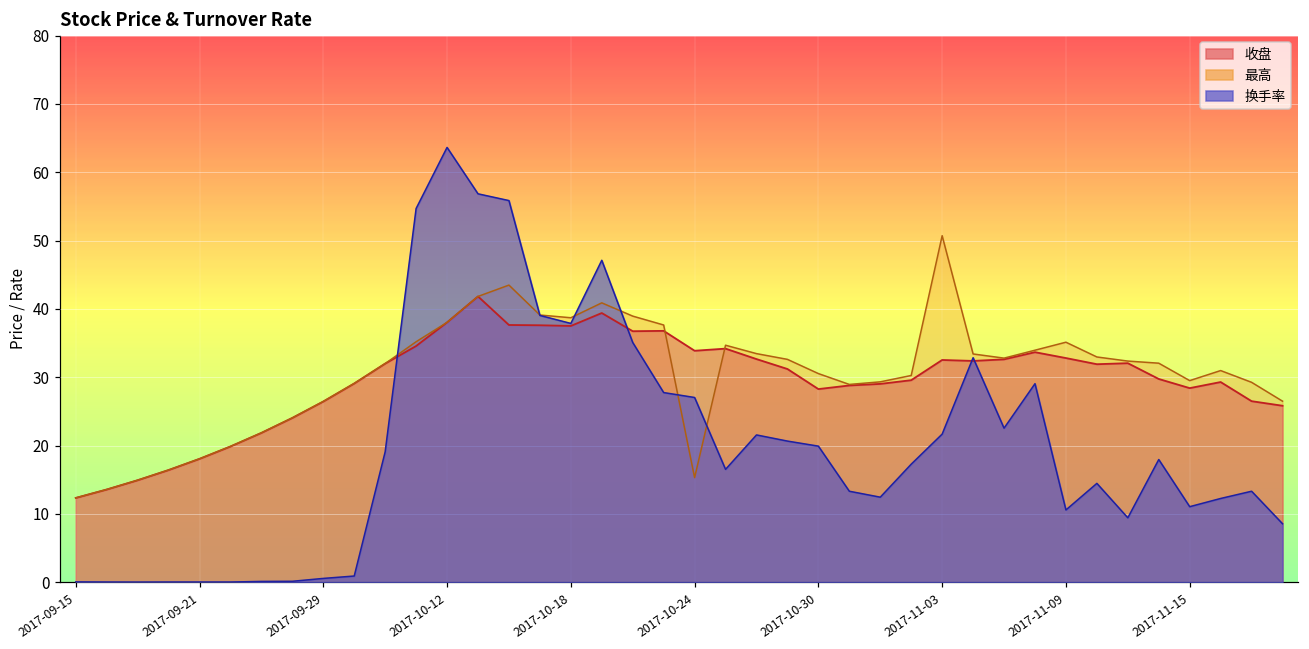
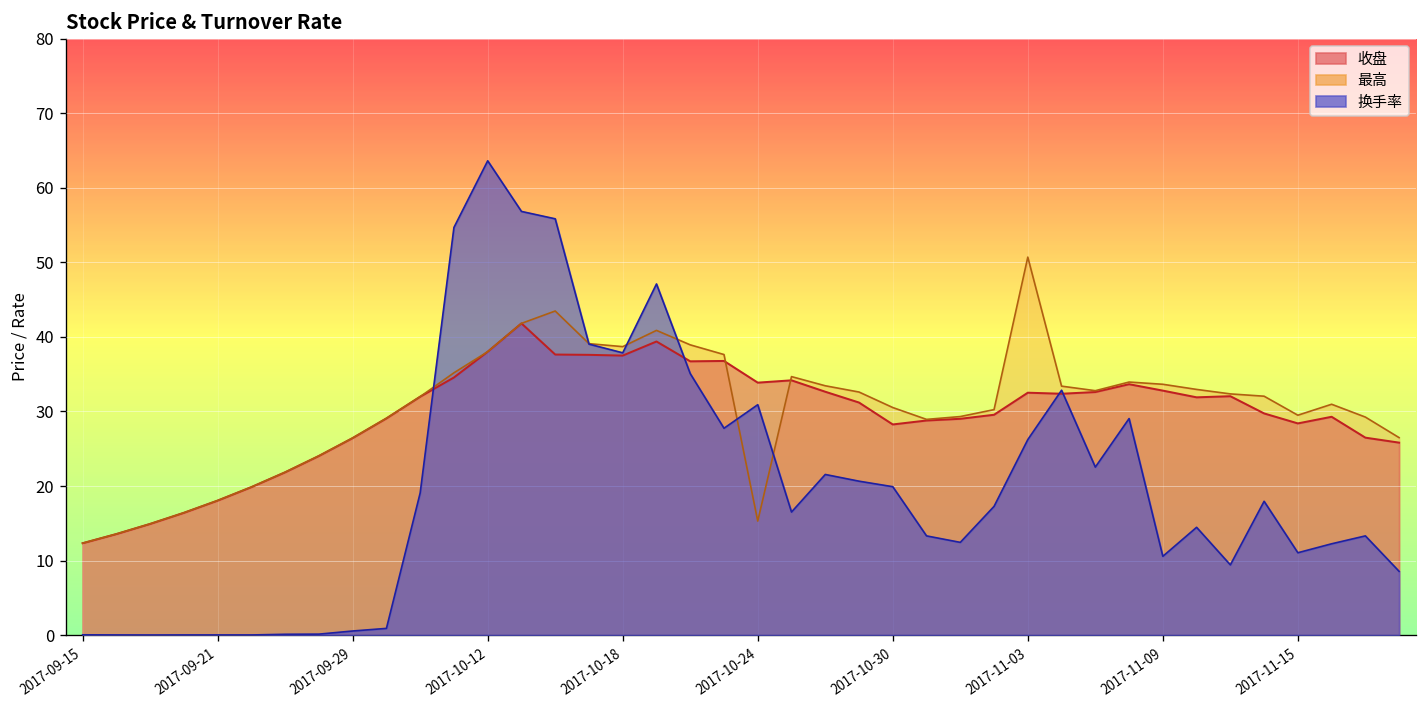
  {
    "收盘": {
      "2017-10-24": 34,
      "2017-10-30": 28,
      "2017-11-03": 33,
      "2017-11-09": 33,
      "2017-11-15": 28
    },
    "最高": {
      "2017-10-18": 39,
      "2017-10-24": 15,
      "2017-10-30": 31,
      "2017-11-03": 51,
-     "2017-11-09": 35,
+     "2017-11-09": 34,
      "2017-11-15": 30
    },
    "换手率": {
      "2017-09-15": 0,
      "2017-09-21": 0,
      "2017-09-29": 1,
      "2017-10-12": 64,
-     "2017-10-24": 27,
+     "2017-10-24": 31,
      "2017-10-30": 20,
-     "2017-11-03": 22,
+     "2017-11-03": 26,
      "2017-11-09": 11,
      "2017-11-15": 11
    }
  }
